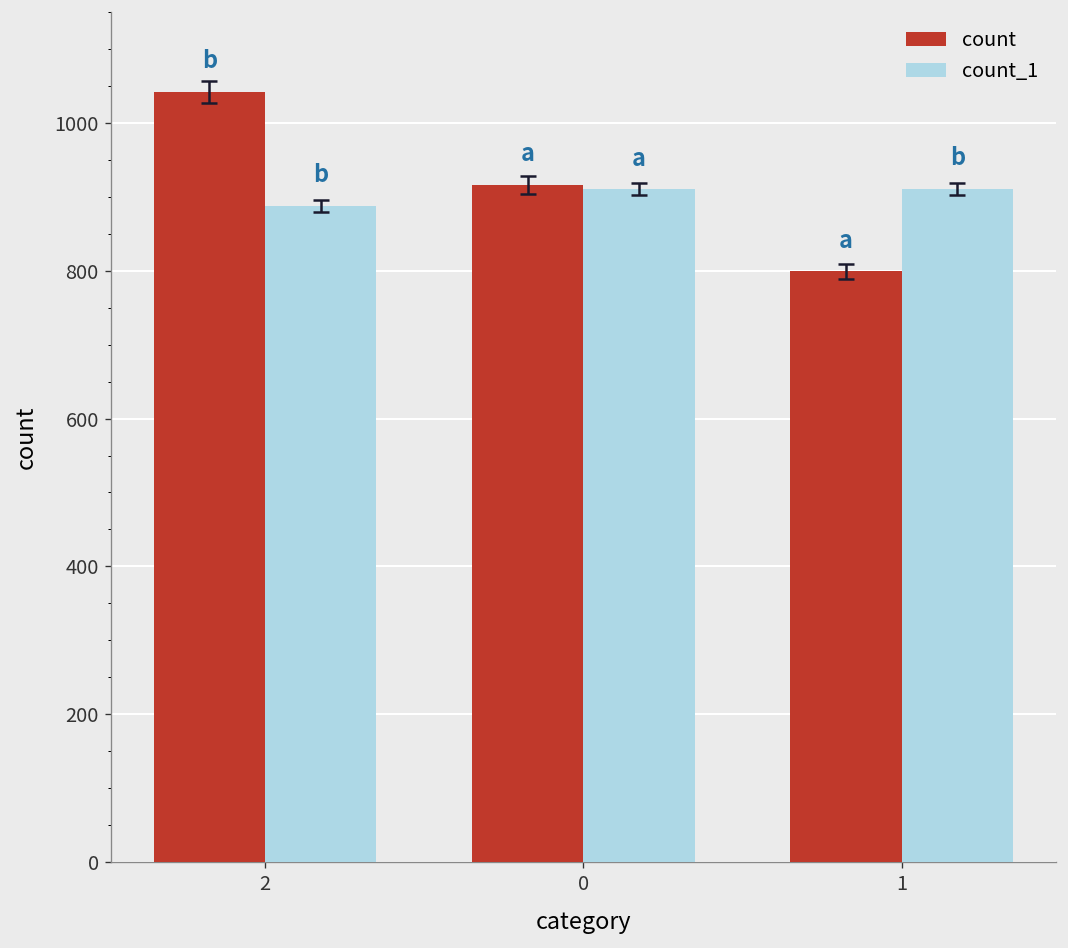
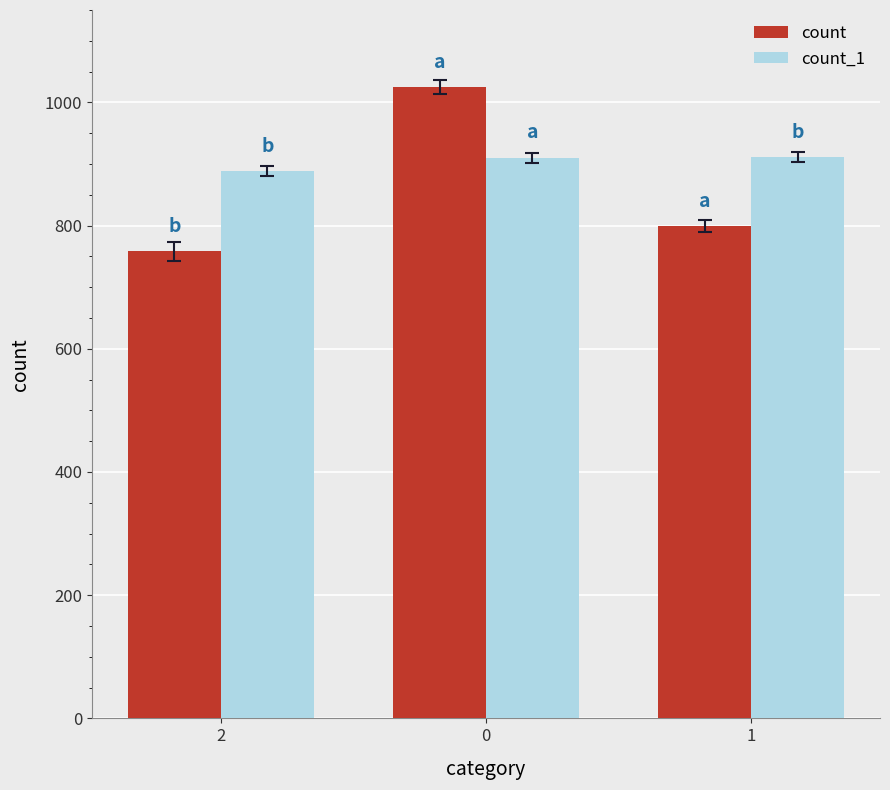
  {
    "count": {
-     "2": 1040,
-     "0": 920,
+     "2": 760,
+     "0": 1030,
      "1": 800
    },
    "count_1": {
      "2": 890,
      "0": 910,
      "1": 910
    }
  }
